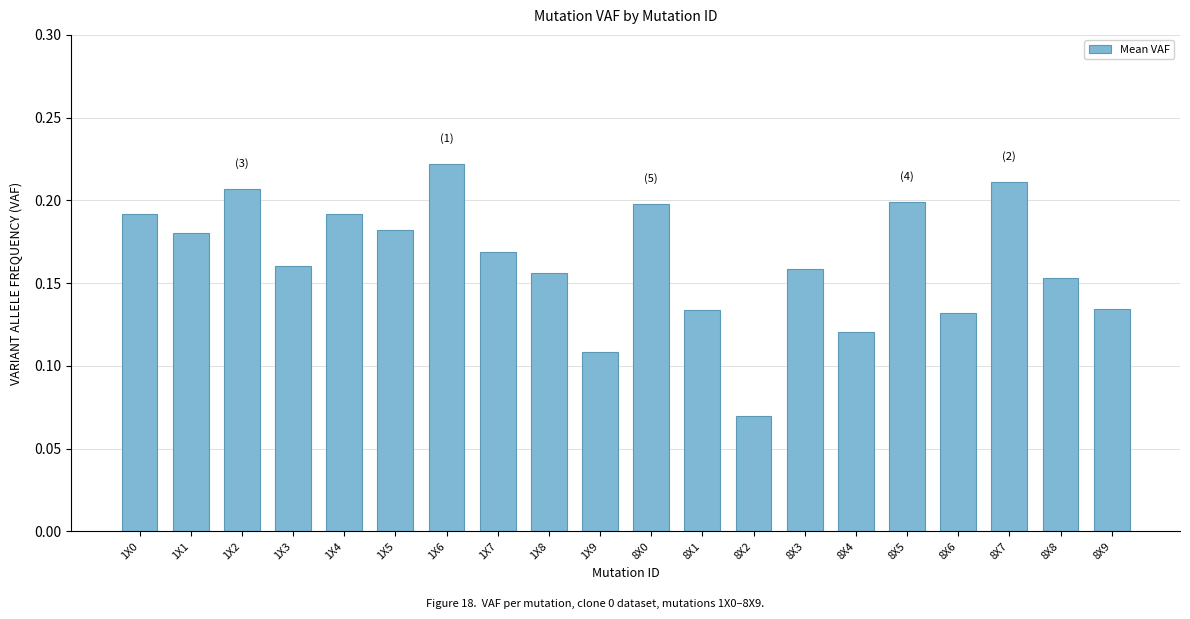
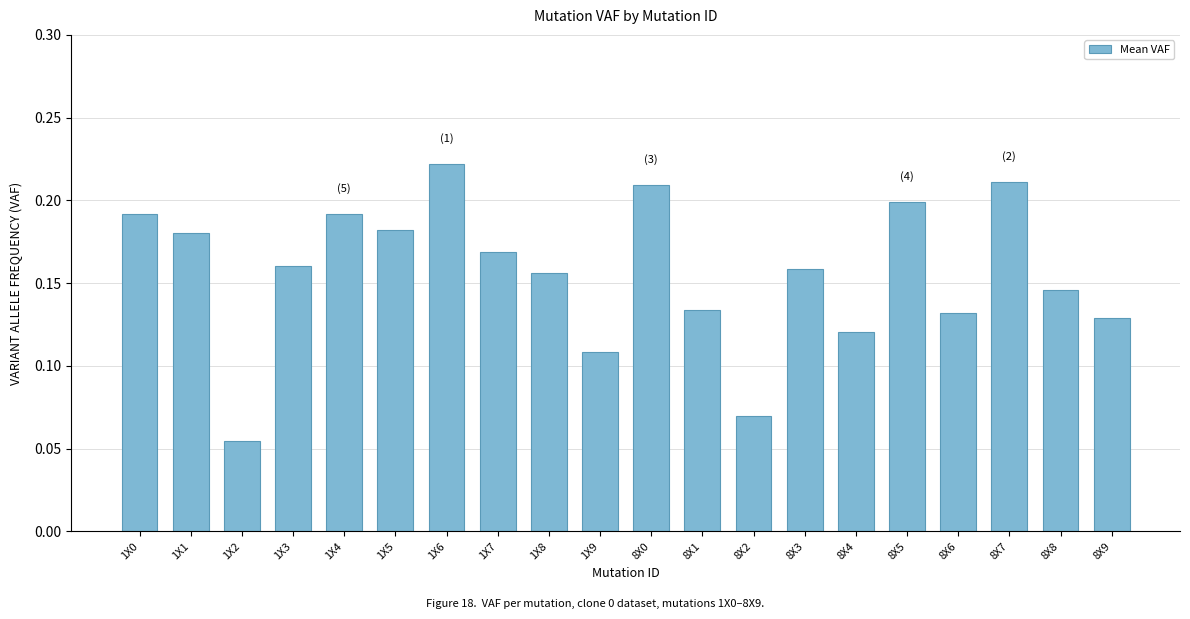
  {
    "1X0": 0.192,
    "1X1": 0.180,
-   "1X2": 0.207,
+   "1X2": 0.054,
    "1X3": 0.160,
    "1X4": 0.192,
    "1X5": 0.182,
    "1X7": 0.169,
    "1X8": 0.156,
    "1X9": 0.108,
-   "8X0": 0.198,
+   "8X0": 0.209,
    "8X1": 0.134,
    "8X2": 0.070,
    "8X3": 0.159,
    "8X4": 0.120,
    "8X6": 0.132,
-   "8X8": 0.153,
-   "8X9": 0.135
+   "8X8": 0.146,
+   "8X9": 0.129
  }
